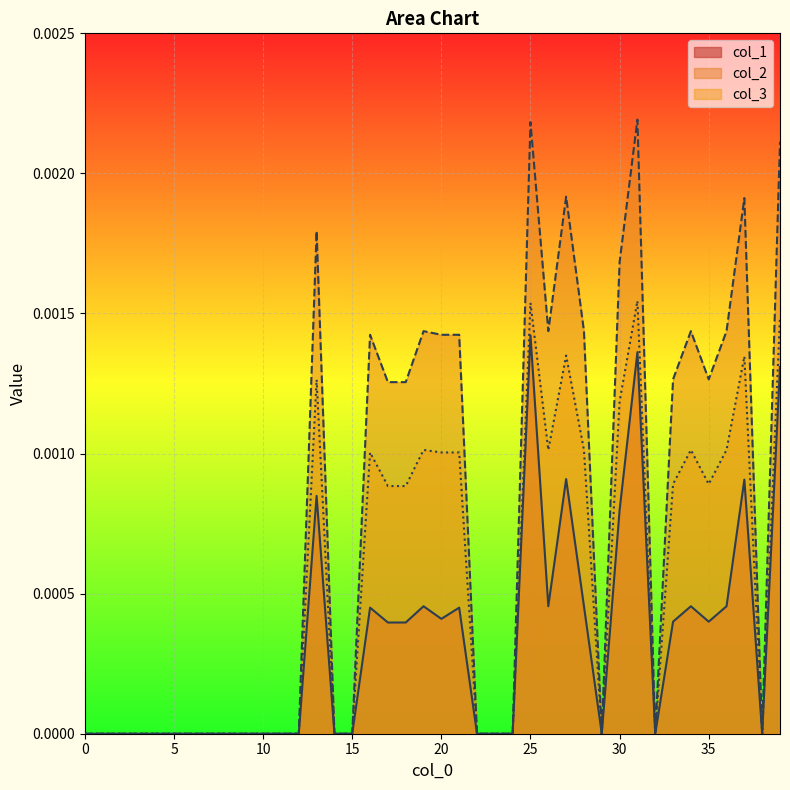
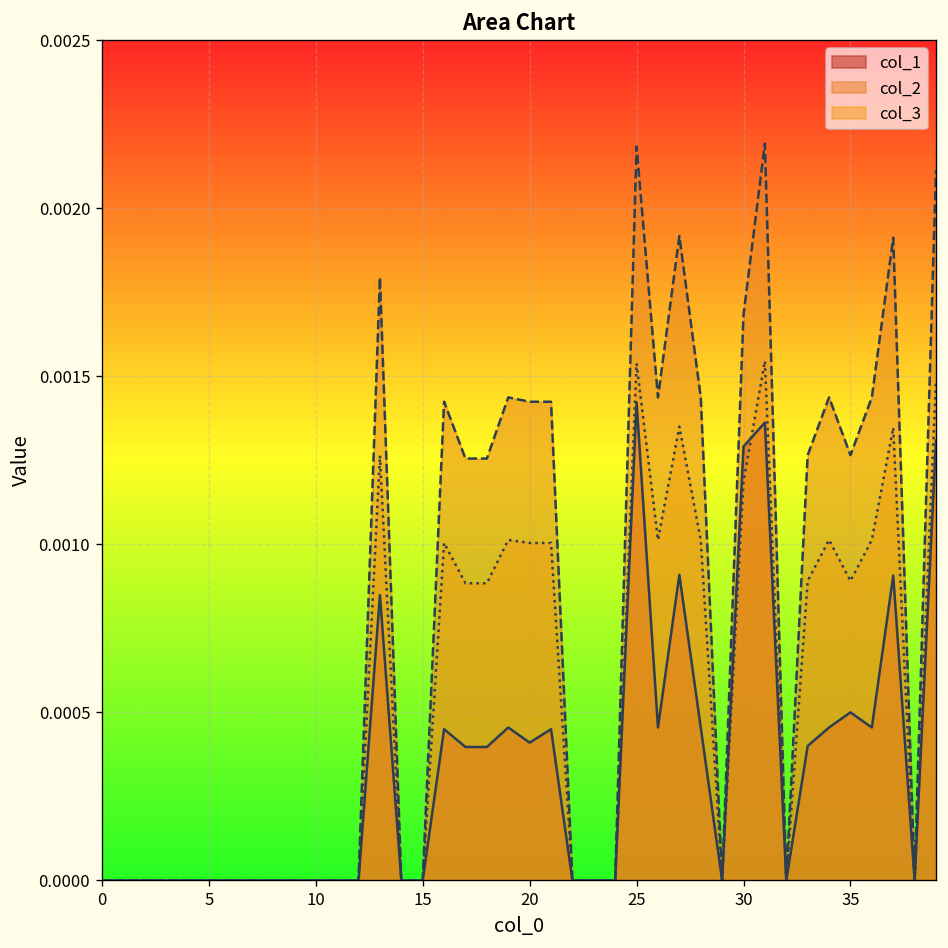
  {
    "col_1": {
      "20": 0.00041,
      "25": 0.00142,
-     "30": 0.00080,
-     "35": 0.0004
+     "30": 0.00129,
+     "35": 0.0005
    }
  }
